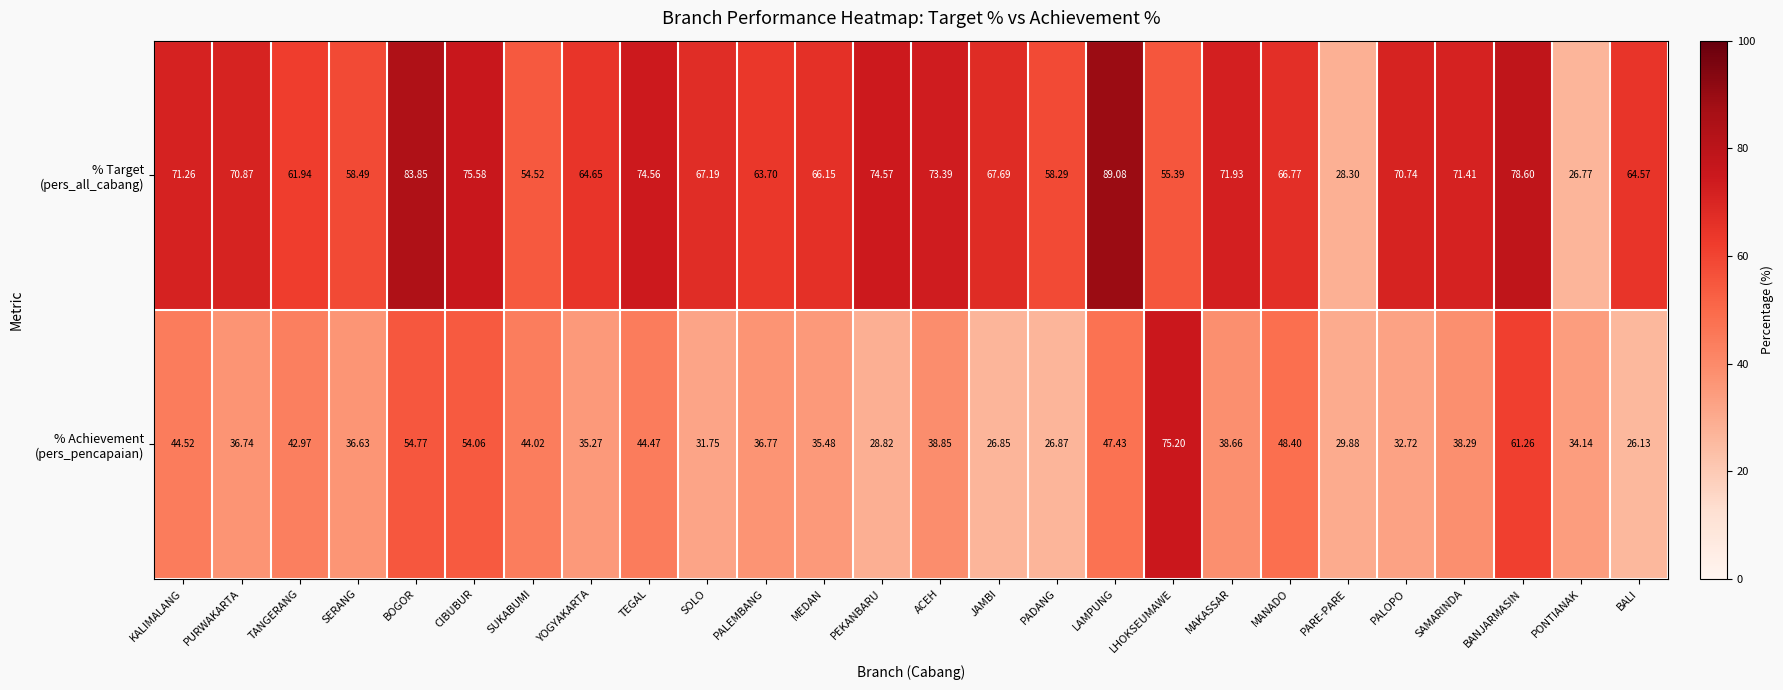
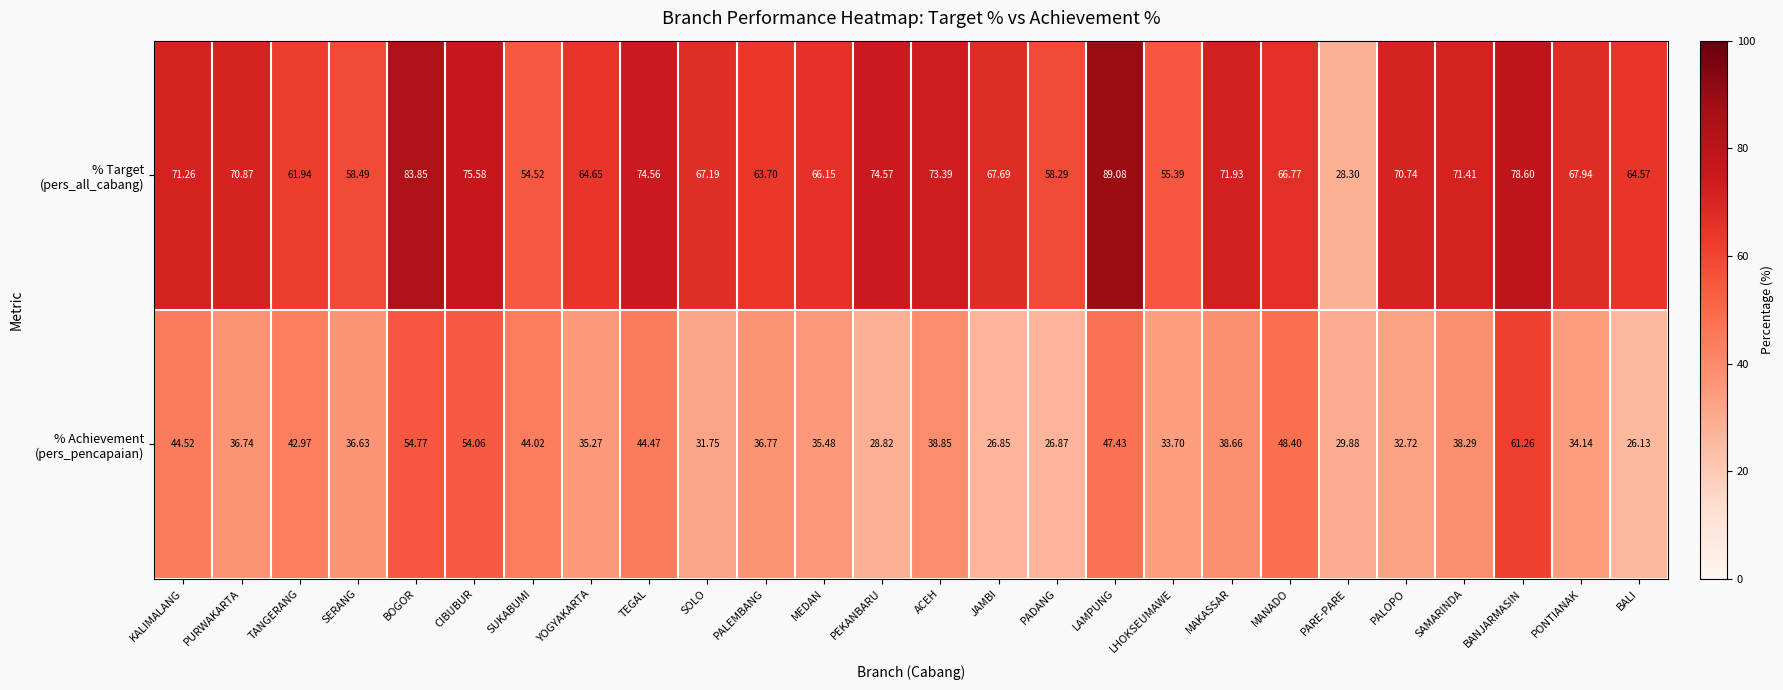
  {
    "% Target (pers_all_cabang)": {
      "KALIMALANG": 71.26,
      "PURWAKARTA": 70.87,
      "TANGERANG": 61.94,
      "SERANG": 58.49,
      "BOGOR": 83.85,
      "CIBUBUR": 75.58,
      "SUKABUMI": 54.52,
      "YOGYAKARTA": 64.65,
      "TEGAL": 74.56,
      "SOLO": 67.19,
      "PALEMBANG": 63.70,
      "MEDAN": 66.15,
      "PEKANBARU": 74.57,
      "ACEH": 73.39,
      "JAMBI": 67.69,
      "PADANG": 58.29,
      "LAMPUNG": 89.08,
      "LHOKSEUMAWE": 55.39,
      "MAKASSAR": 71.93,
      "MANADO": 66.77,
      "PARE-PARE": 28.30,
      "PALOPO": 70.74,
      "SAMARINDA": 71.41,
      "BANJARMASIN": 78.60,
-     "PONTIANAK": 26.77,
+     "PONTIANAK": 67.94,
      "BALI": 64.57
    },
    "% Achievement (pers_pencapaian)": {
      "KALIMALANG": 44.52,
      "PURWAKARTA": 36.74,
      "TANGERANG": 42.97,
      "SERANG": 36.63,
      "BOGOR": 54.77,
      "CIBUBUR": 54.06,
      "SUKABUMI": 44.02,
      "YOGYAKARTA": 35.27,
      "TEGAL": 44.47,
      "SOLO": 31.75,
      "PALEMBANG": 36.77,
      "MEDAN": 35.48,
      "PEKANBARU": 28.82,
      "ACEH": 38.85,
      "JAMBI": 26.85,
      "PADANG": 26.87,
      "LAMPUNG": 47.43,
-     "LHOKSEUMAWE": 75.20,
+     "LHOKSEUMAWE": 33.70,
      "MAKASSAR": 38.66,
      "MANADO": 48.40,
      "PARE-PARE": 29.88,
      "PALOPO": 32.72,
      "SAMARINDA": 38.29,
      "BANJARMASIN": 61.26,
      "PONTIANAK": 34.14,
      "BALI": 26.13
    }
  }
